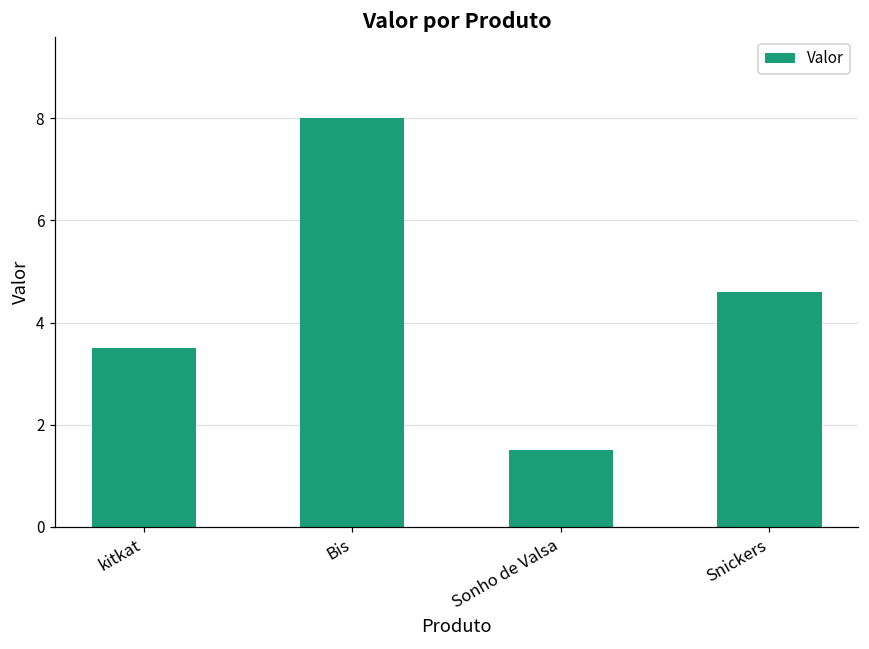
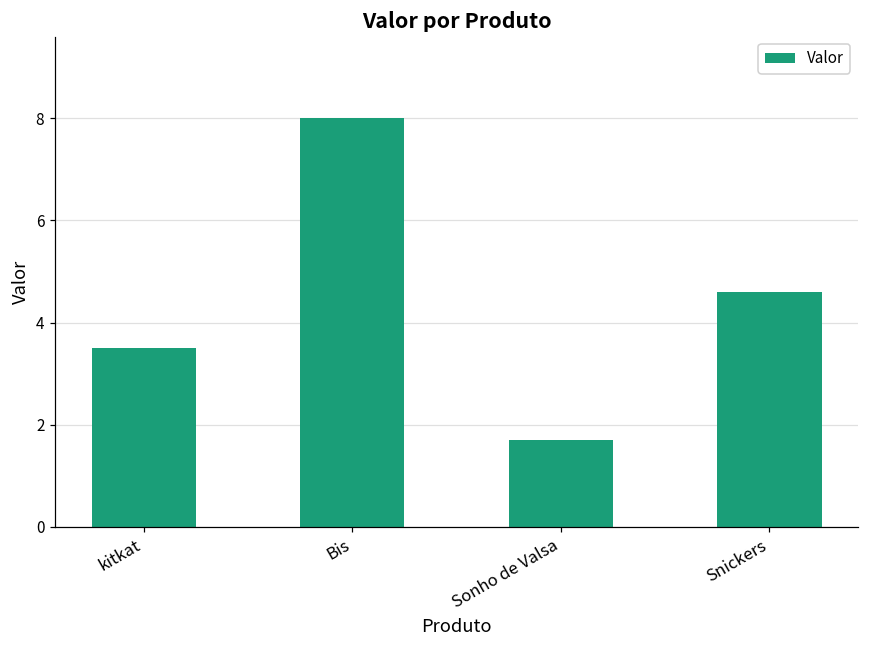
  {
    "kitkat": 3.5,
    "Bis": 8.0,
-   "Sonho de Valsa": 1.5,
+   "Sonho de Valsa": 1.7,
    "Snickers": 4.6
  }
